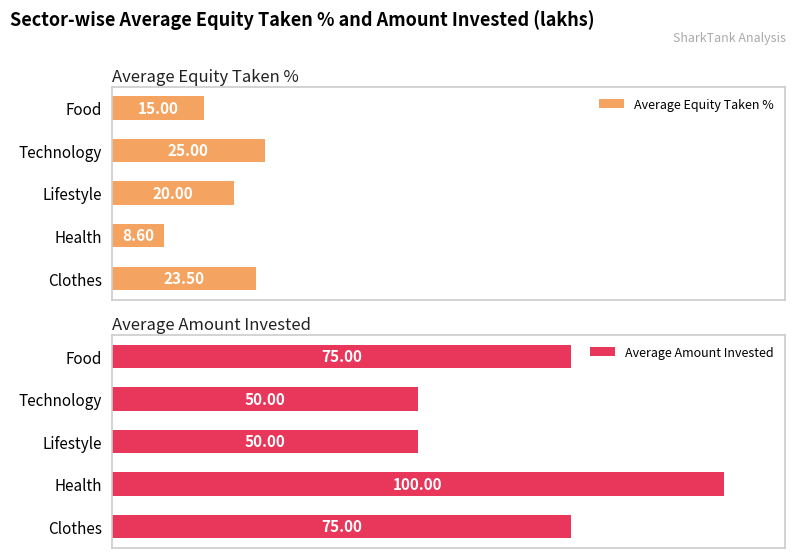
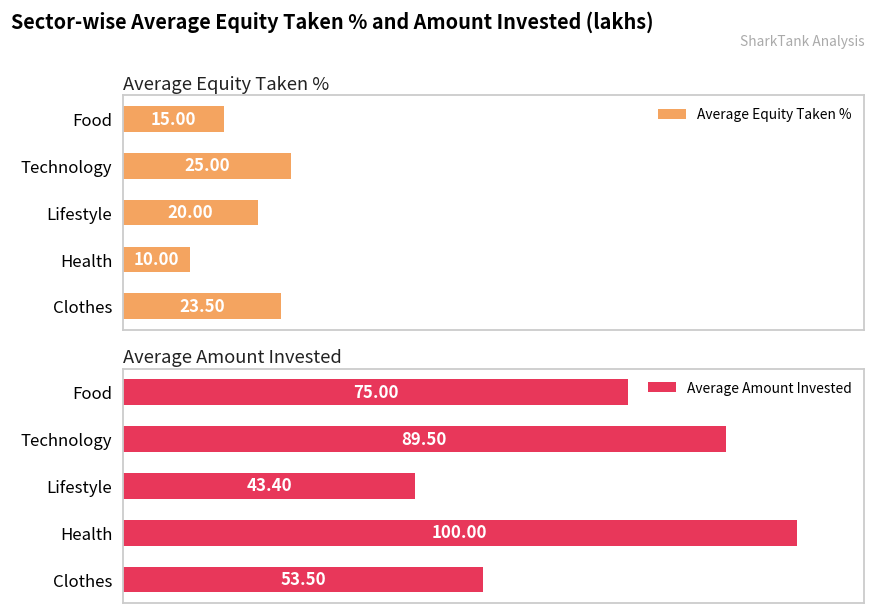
  {
    "Average Equity Taken %": {
      "Food": 15.00,
      "Technology": 25.00,
      "Lifestyle": 20.00,
-     "Health": 8.60,
+     "Health": 10.00,
      "Clothes": 23.50
    },
    "Average Amount Invested": {
      "Food": 75.00,
-     "Technology": 50.00,
-     "Lifestyle": 50.00,
+     "Technology": 89.50,
+     "Lifestyle": 43.40,
      "Health": 100.00,
-     "Clothes": 75.00
+     "Clothes": 53.50
    }
  }
